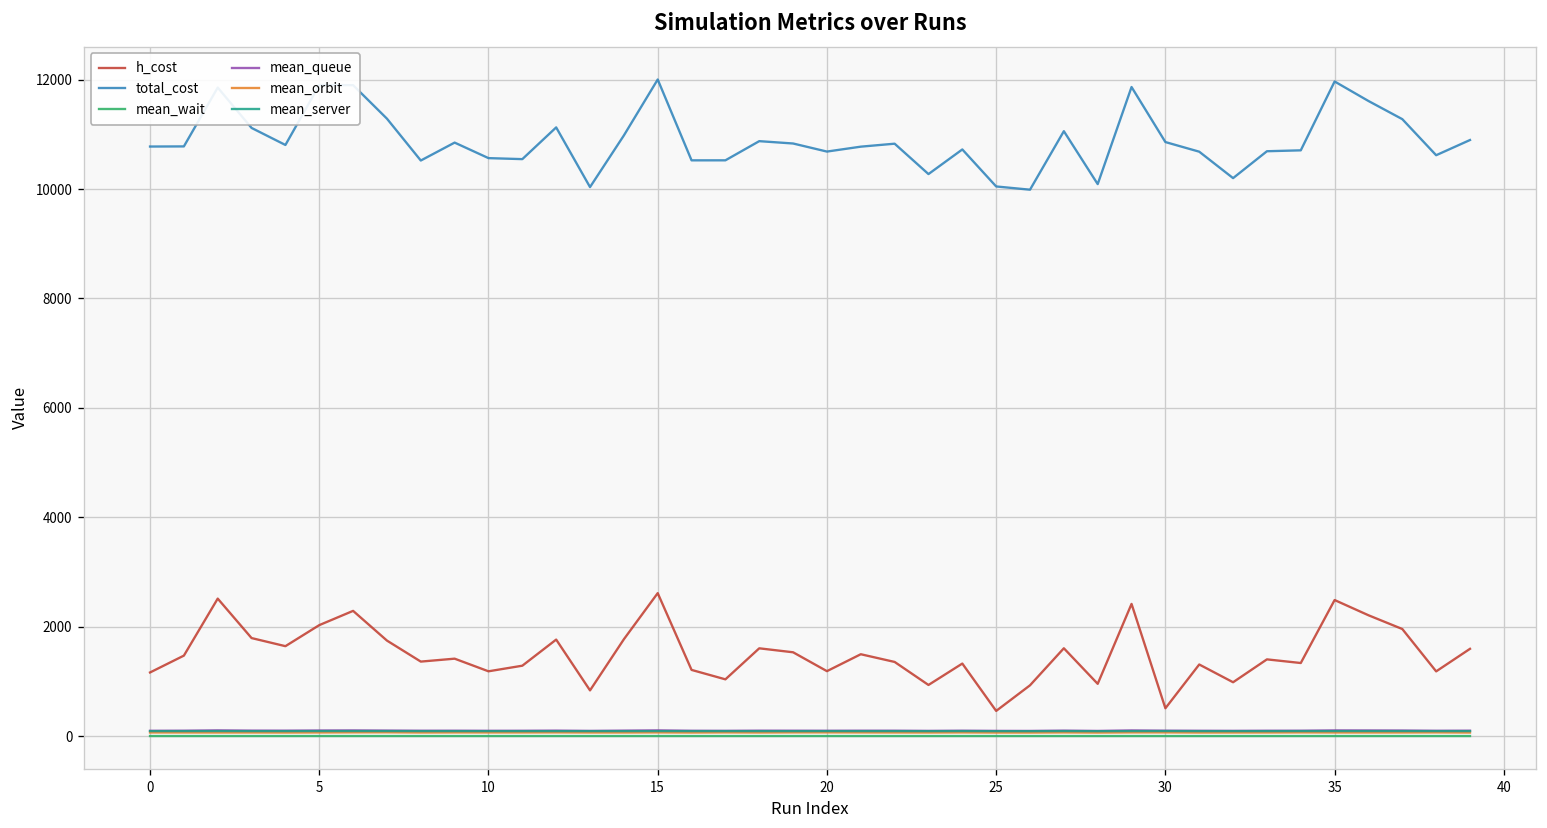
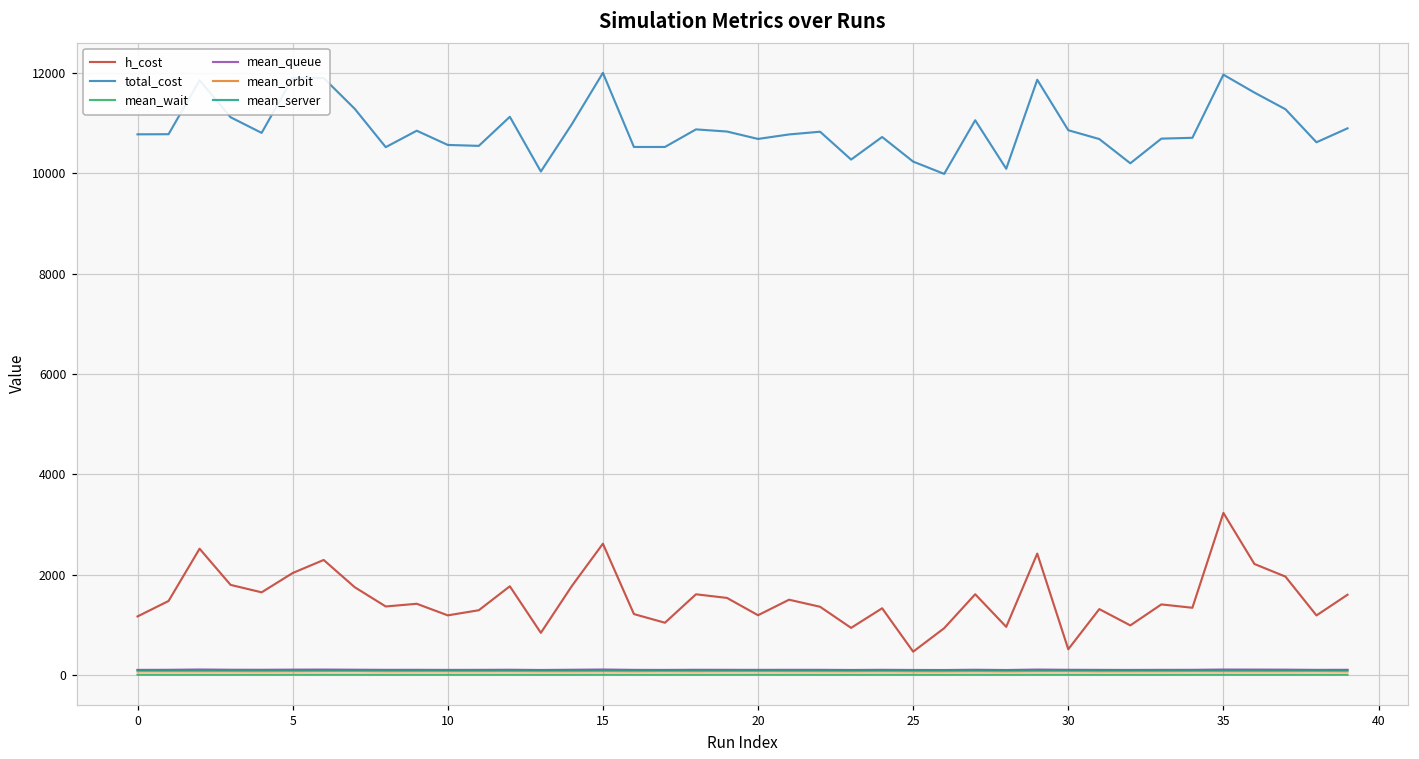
  {
    "h_cost": {
      "0": 1200,
      "5": 2000,
      "10": 1200,
      "15": 2600,
      "20": 1200,
      "25": 500,
      "30": 500,
-     "35": 2500
+     "35": 3200
    },
    "total_cost": {
      "0": 10800,
      "10": 10600,
      "15": 12000,
      "20": 10700,
-     "25": 10000,
+     "25": 10200,
      "30": 10900,
      "35": 12000
    }
  }
